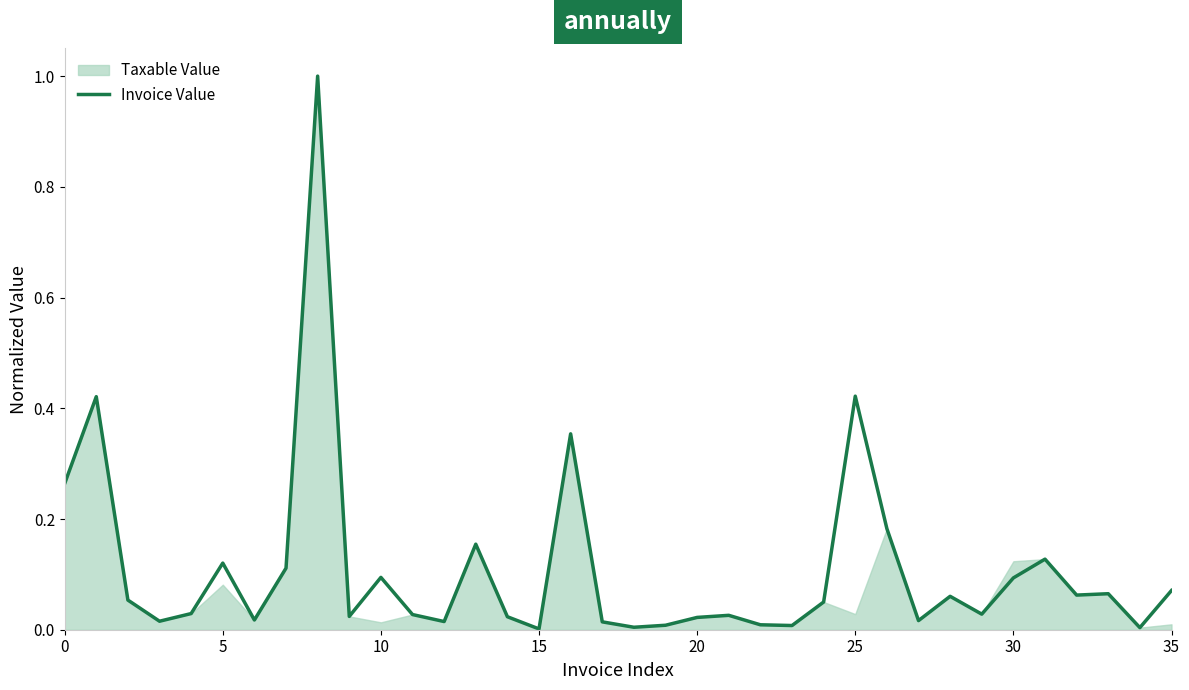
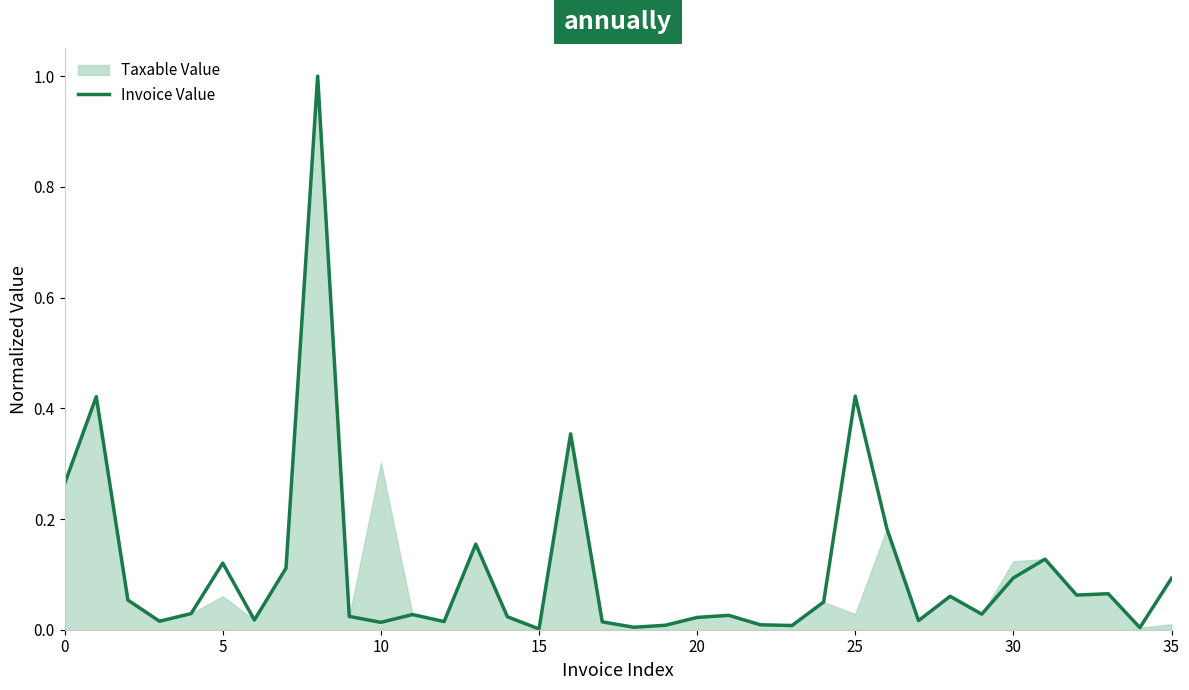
  {
    "Taxable Value": {
-     "5": 0.08,
-     "10": 0.01,
+     "5": 0.06,
+     "10": 0.30,
      "25": 0.03,
      "30": 0.12,
      "35": 0.01
    },
    "Invoice Value": {
      "5": 0.12,
-     "10": 0.09,
+     "10": 0.01,
      "25": 0.42,
      "30": 0.09,
-     "35": 0.07
+     "35": 0.09
    }
  }
